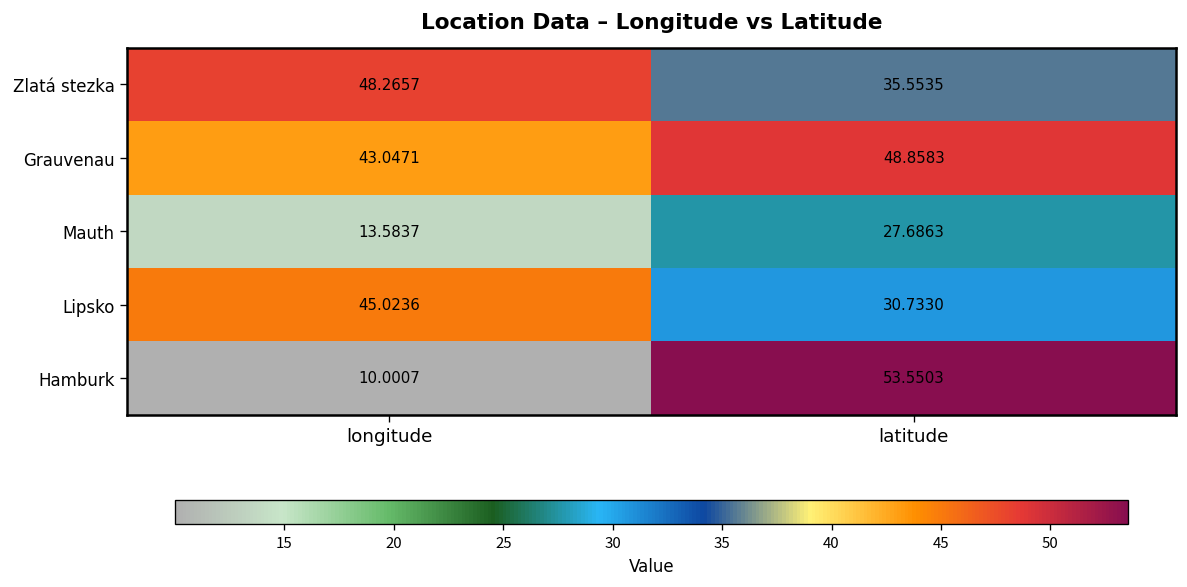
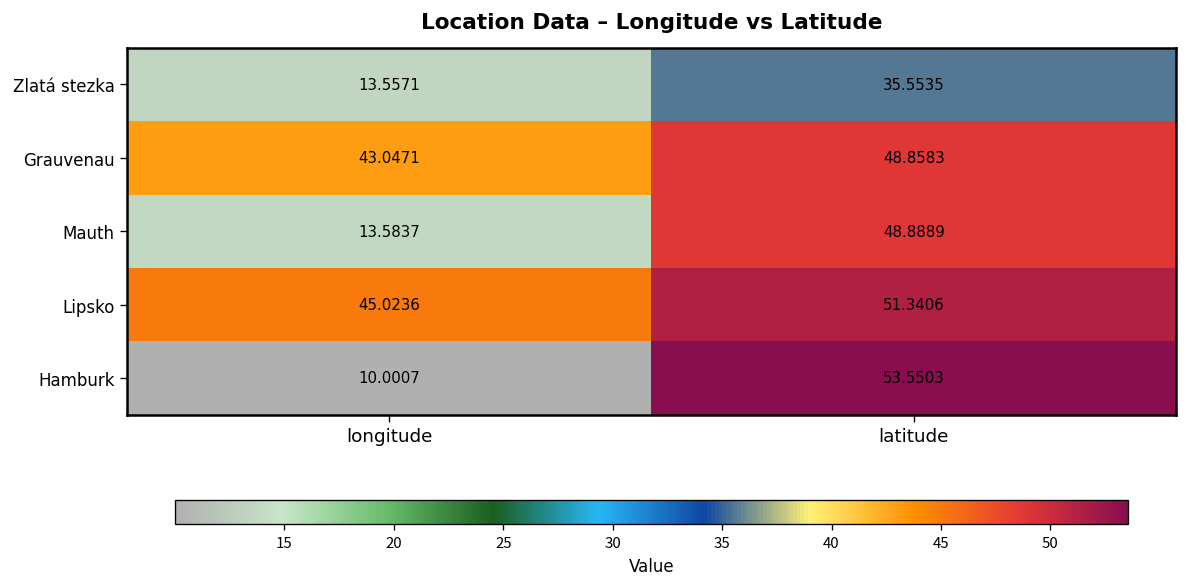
  {
    "Zlatá stezka": {
-     "longitude": 48.2657,
+     "longitude": 13.5571,
      "latitude": 35.5535
    },
    "Grauvenau": {
      "longitude": 43.0471,
      "latitude": 48.8583
    },
    "Mauth": {
      "longitude": 13.5837,
-     "latitude": 27.6863
+     "latitude": 48.8889
    },
    "Lipsko": {
      "longitude": 45.0236,
-     "latitude": 30.7330
+     "latitude": 51.3406
    },
    "Hamburk": {
      "longitude": 10.0007,
      "latitude": 53.5503
    }
  }
